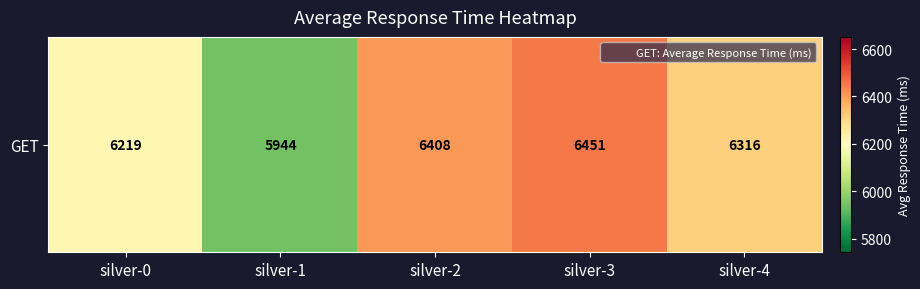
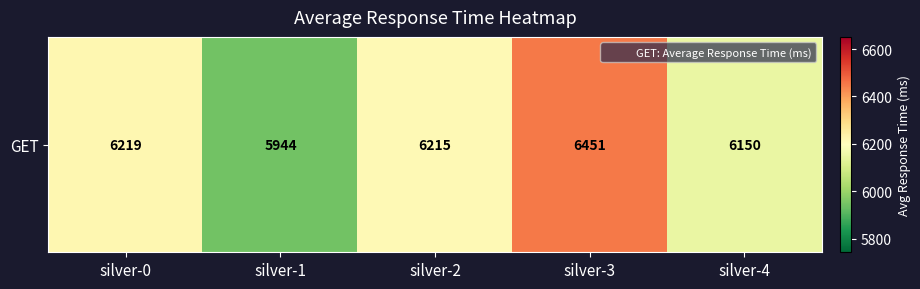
  {
    "GET": {
      "silver-0": 6219,
      "silver-1": 5944,
-     "silver-2": 6408,
+     "silver-2": 6215,
      "silver-3": 6451,
-     "silver-4": 6316
+     "silver-4": 6150
    }
  }
